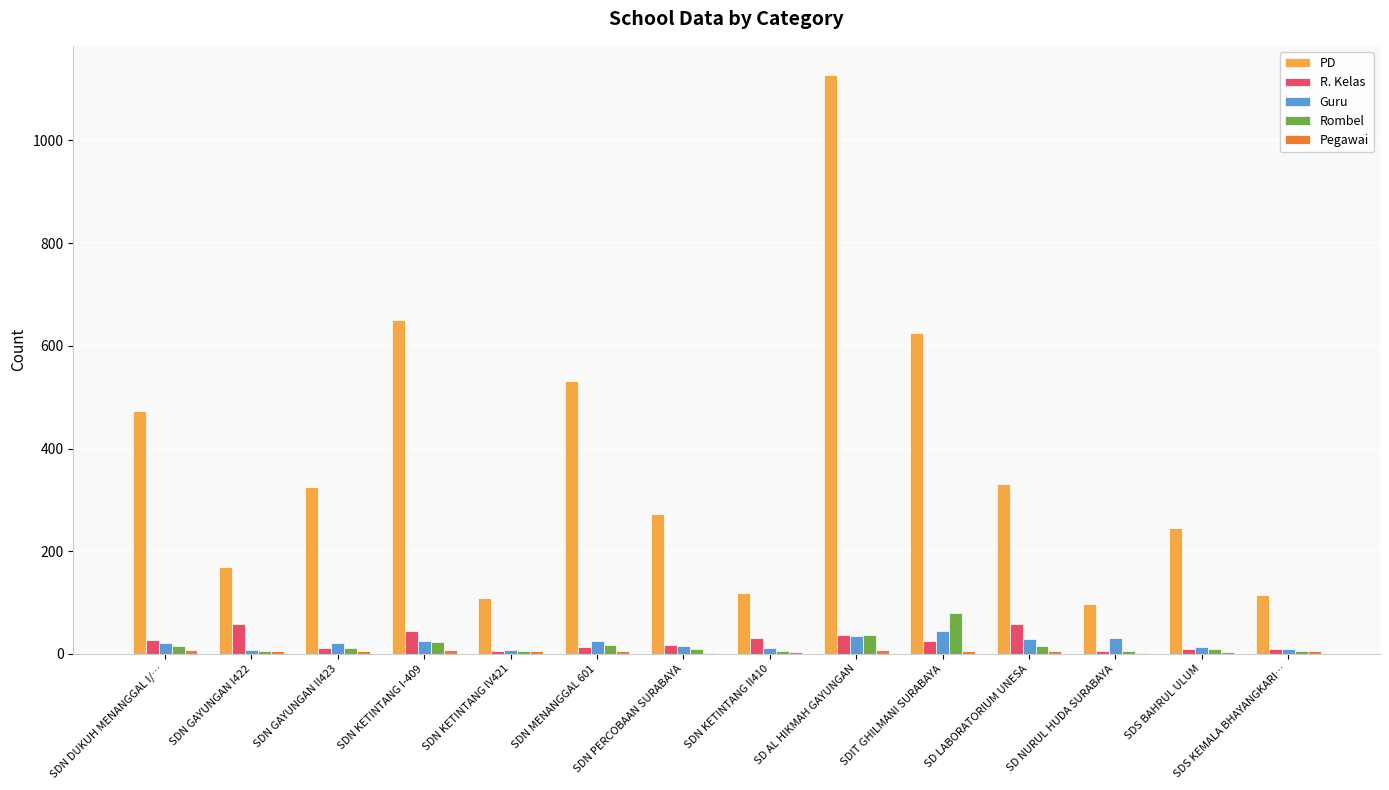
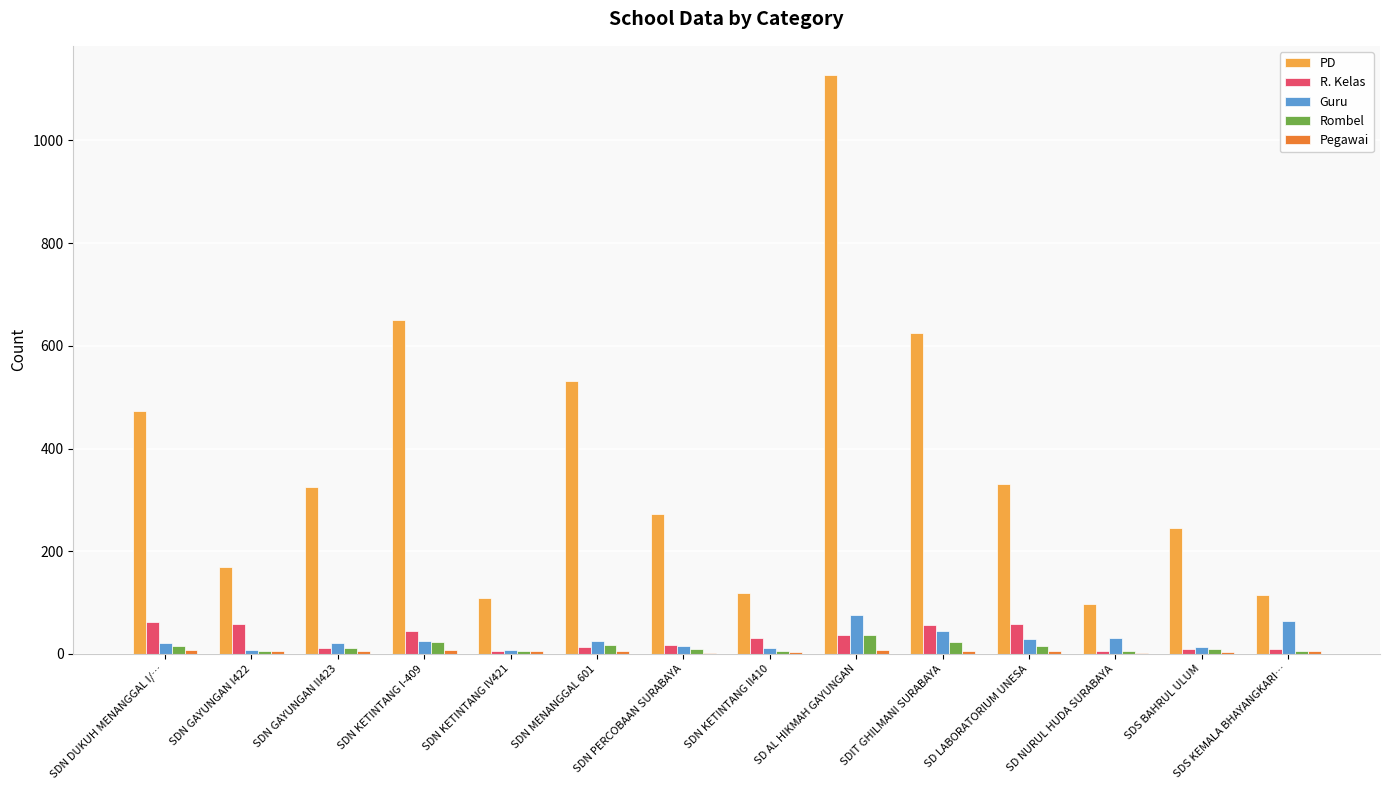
  {
    "R. Kelas": {
-     "SDN DUKUH MENANGGAL I/…": 30,
+     "SDN DUKUH MENANGGAL I/…": 60,
      "SDN GAYUNGAN I422": 60,
      "SDN GAYUNGAN II423": 10,
      "SDN KETINTANG I-409": 40,
      "SDN KETINTANG IV421": 10,
      "SDN MENANGGAL 601": 10,
      "SDN PERCOBAAN SURABAYA": 20,
      "SDN KETINTANG II410": 30,
      "SD AL HIKMAH GAYUNGAN": 40,
-     "SDIT GHILMANI SURABAYA": 30,
+     "SDIT GHILMANI SURABAYA": 60,
      "SD LABORATORIUM UNESA": 60,
      "SD NURUL HUDA SURABAYA": 10,
      "SDS BAHRUL ULUM": 10,
      "SDS KEMALA BHAYANGKARI…": 10
    },
    "Guru": {
      "SDN DUKUH MENANGGAL I/…": 20,
      "SDN GAYUNGAN I422": 10,
      "SDN GAYUNGAN II423": 20,
      "SDN KETINTANG I-409": 30,
      "SDN KETINTANG IV421": 10,
      "SDN MENANGGAL 601": 30,
      "SDN PERCOBAAN SURABAYA": 20,
      "SDN KETINTANG II410": 10,
-     "SD AL HIKMAH GAYUNGAN": 40,
+     "SD AL HIKMAH GAYUNGAN": 80,
      "SDIT GHILMANI SURABAYA": 40,
      "SD LABORATORIUM UNESA": 30,
      "SD NURUL HUDA SURABAYA": 30,
      "SDS BAHRUL ULUM": 10,
-     "SDS KEMALA BHAYANGKARI…": 10
+     "SDS KEMALA BHAYANGKARI…": 60
    },
    "Rombel": {
      "SDN DUKUH MENANGGAL I/…": 20,
      "SDN GAYUNGAN I422": 10,
      "SDN GAYUNGAN II423": 10,
      "SDN KETINTANG I-409": 20,
      "SDN KETINTANG IV421": 10,
      "SDN MENANGGAL 601": 20,
      "SDN PERCOBAAN SURABAYA": 10,
      "SDN KETINTANG II410": 10,
      "SD AL HIKMAH GAYUNGAN": 40,
-     "SDIT GHILMANI SURABAYA": 80,
+     "SDIT GHILMANI SURABAYA": 20,
      "SD LABORATORIUM UNESA": 20,
      "SD NURUL HUDA SURABAYA": 10,
      "SDS BAHRUL ULUM": 10,
      "SDS KEMALA BHAYANGKARI…": 10
    }
  }
